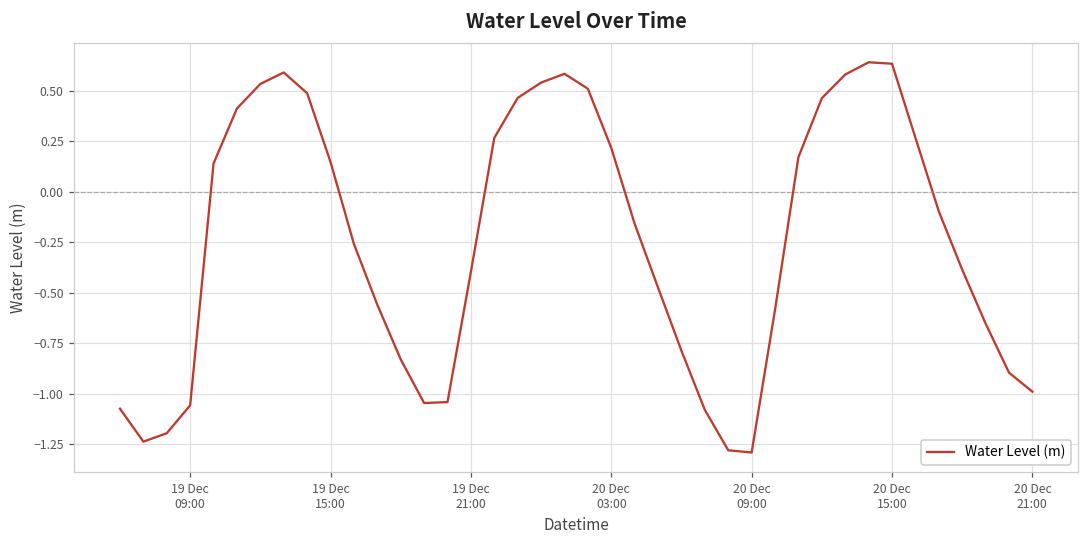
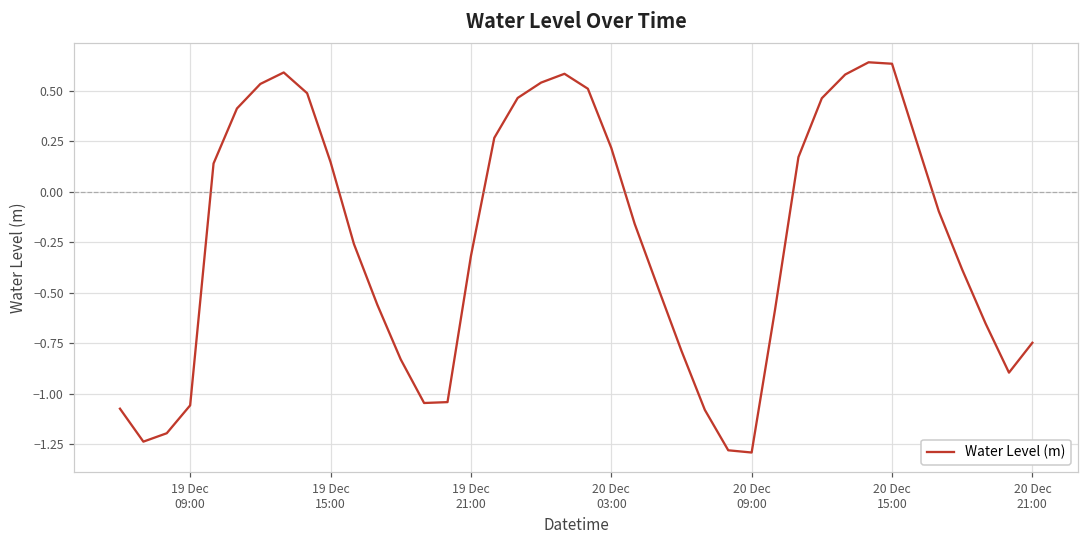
  {
    "19 Dec 09:00": -1.06,
    "19 Dec 15:00": 0.15,
-   "19 Dec 21:00": -0.40,
+   "19 Dec 21:00": -0.32,
    "20 Dec 03:00": 0.22,
    "20 Dec 09:00": -1.29,
    "20 Dec 15:00": 0.63,
-   "20 Dec 21:00": -0.99
+   "20 Dec 21:00": -0.75
  }
